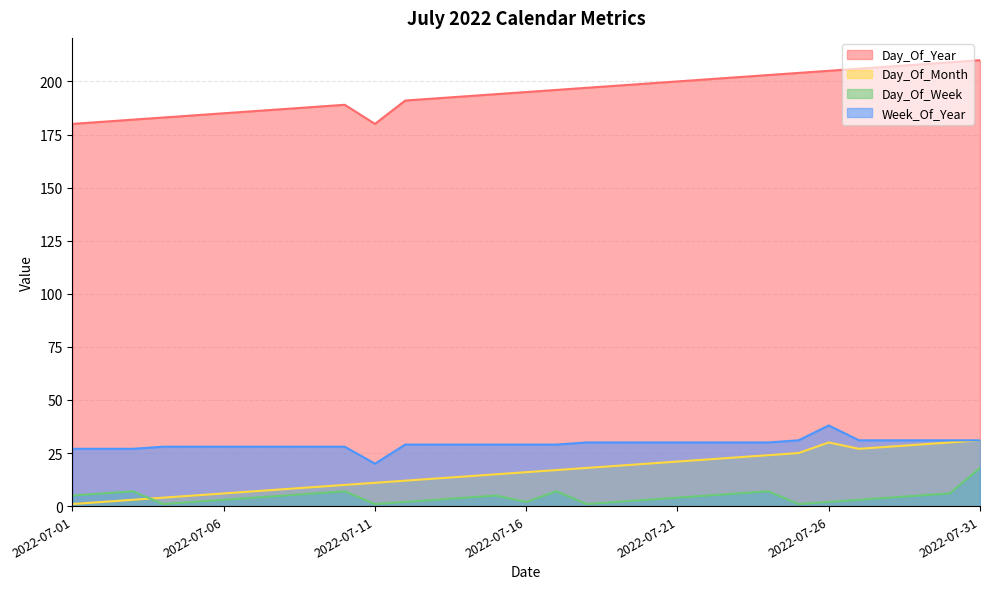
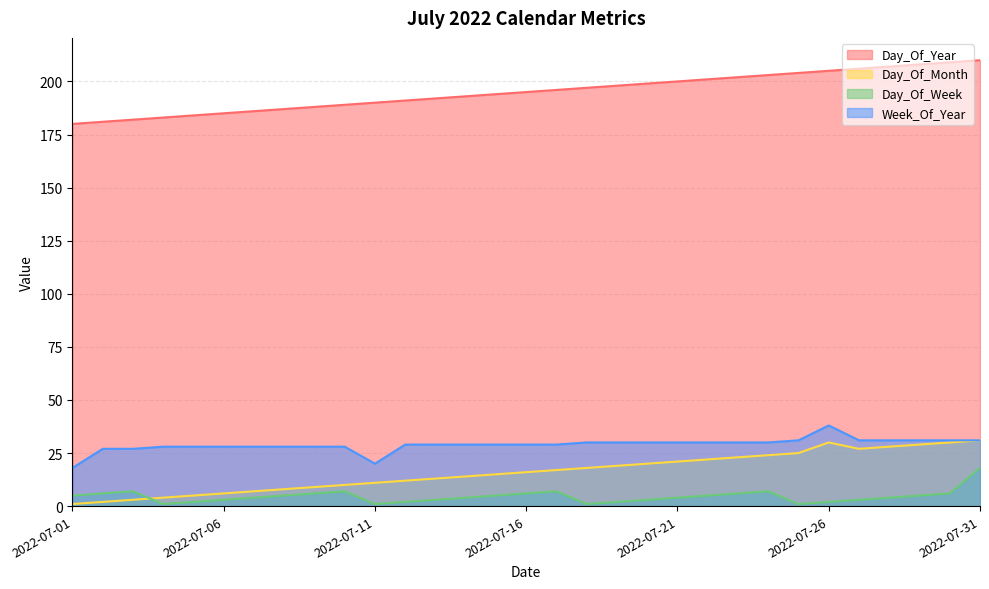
  {
    "Day_Of_Year": {
      "2022-07-01": 180,
      "2022-07-06": 185,
-     "2022-07-11": 180,
+     "2022-07-11": 190,
      "2022-07-16": 195,
      "2022-07-21": 200,
      "2022-07-26": 205,
      "2022-07-31": 210
    },
    "Day_Of_Month": {
      "2022-07-01": 1,
      "2022-07-06": 6,
      "2022-07-11": 11,
      "2022-07-16": 16,
      "2022-07-21": 21,
      "2022-07-26": 30
    },
    "Day_Of_Week": {
      "2022-07-01": 5,
      "2022-07-06": 3,
      "2022-07-11": 1,
-     "2022-07-16": 2,
+     "2022-07-16": 6,
      "2022-07-21": 4,
      "2022-07-26": 2,
      "2022-07-31": 18
    },
    "Week_Of_Year": {
-     "2022-07-01": 27,
+     "2022-07-01": 18,
      "2022-07-06": 28,
      "2022-07-11": 20,
      "2022-07-16": 29,
      "2022-07-21": 30,
      "2022-07-26": 38
    }
  }
